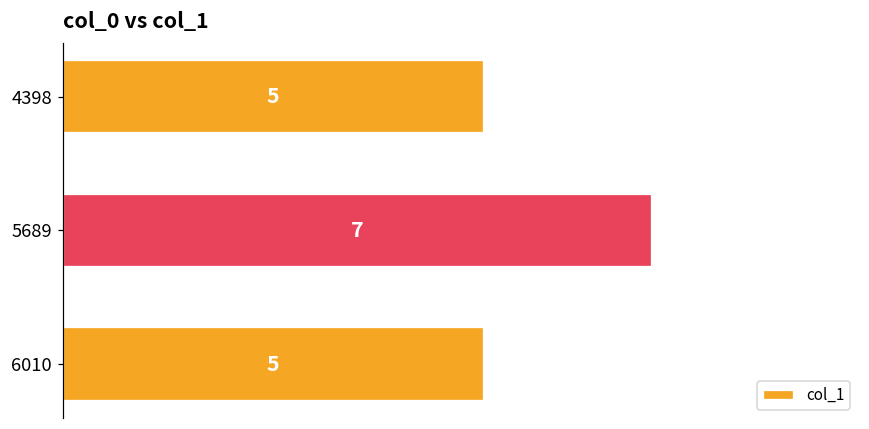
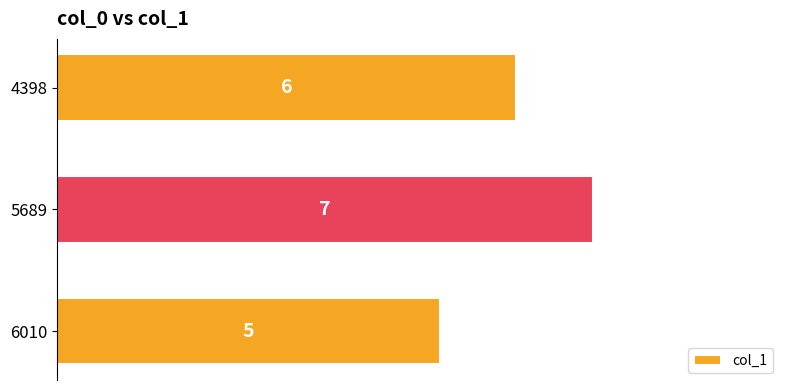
  {
-   "4398": 5,
+   "4398": 6,
    "5689": 7,
    "6010": 5
  }
